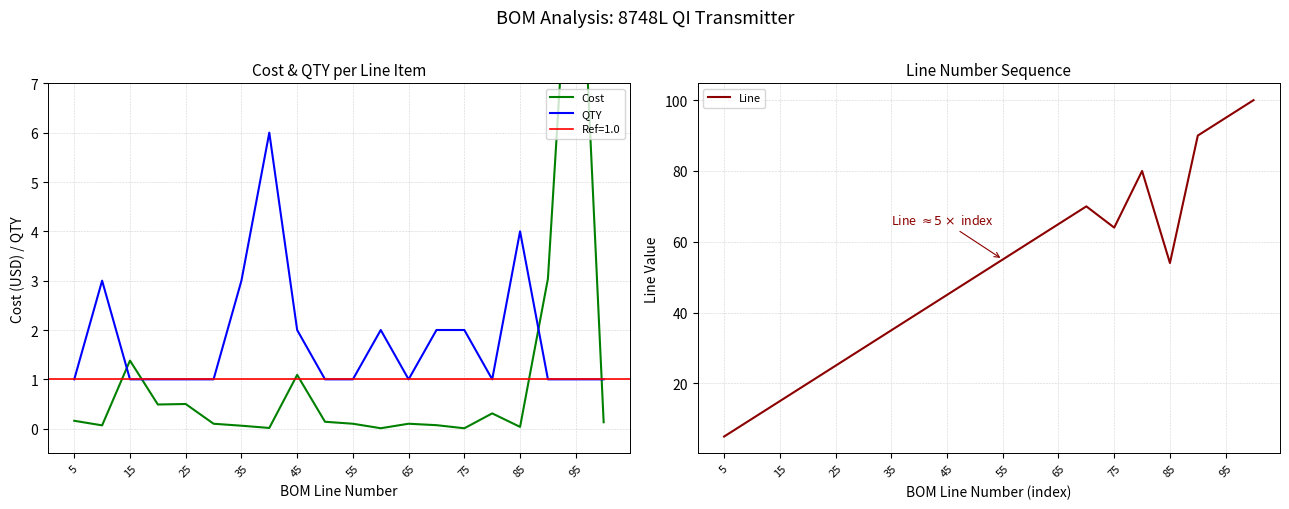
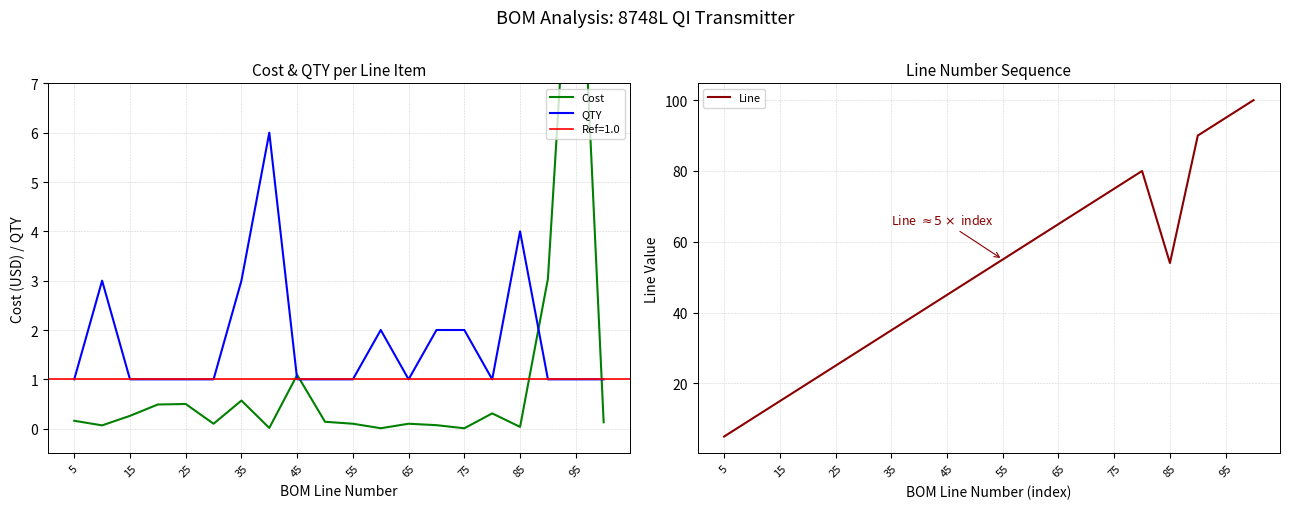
  {
    "Cost & QTY per Line Item": {
      "Cost": {
        "5": 0.2,
-       "15": 1.4,
+       "15": 0.3,
        "25": 0.5,
-       "35": 0.1,
+       "35": 0.6,
        "45": 1.1,
        "55": 0.1,
        "65": 0.1,
        "75": 0.0,
        "85": 0.0
      },
      "QTY": {
        "5": 1,
        "15": 1,
        "25": 1,
        "35": 3,
-       "45": 2,
+       "45": 1,
        "55": 1,
        "65": 1,
        "75": 2,
        "85": 4,
        "95": 1
      }
    },
    "Line Number Sequence": {
      "5": 5,
      "15": 15,
      "25": 25,
      "35": 35,
      "45": 45,
      "55": 55,
      "65": 65,
-     "75": 64,
+     "75": 75,
      "85": 54,
      "95": 95
    }
  }
